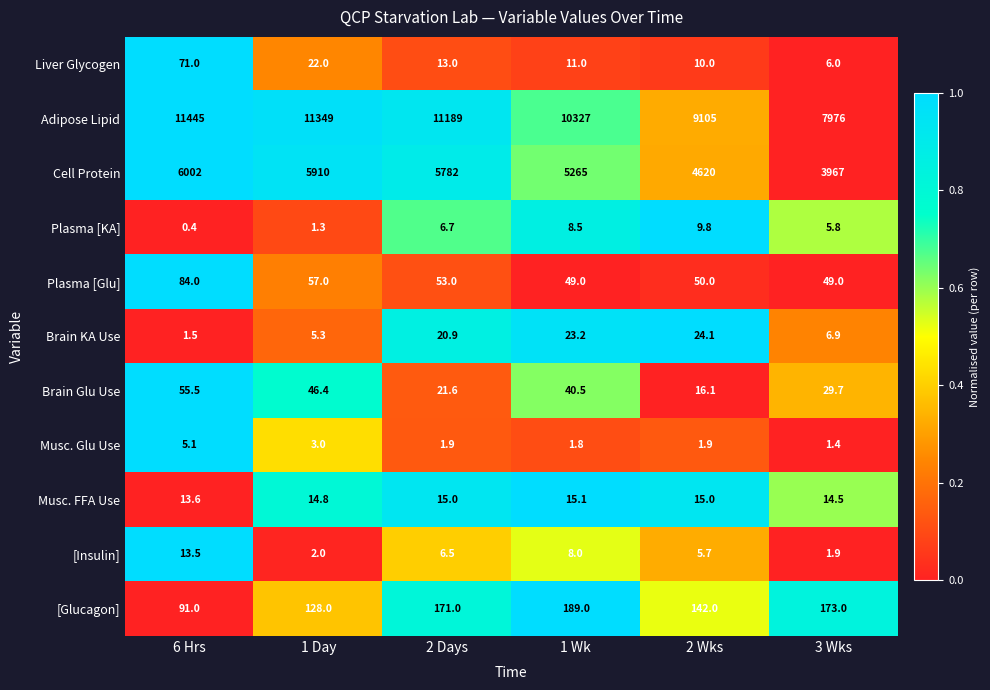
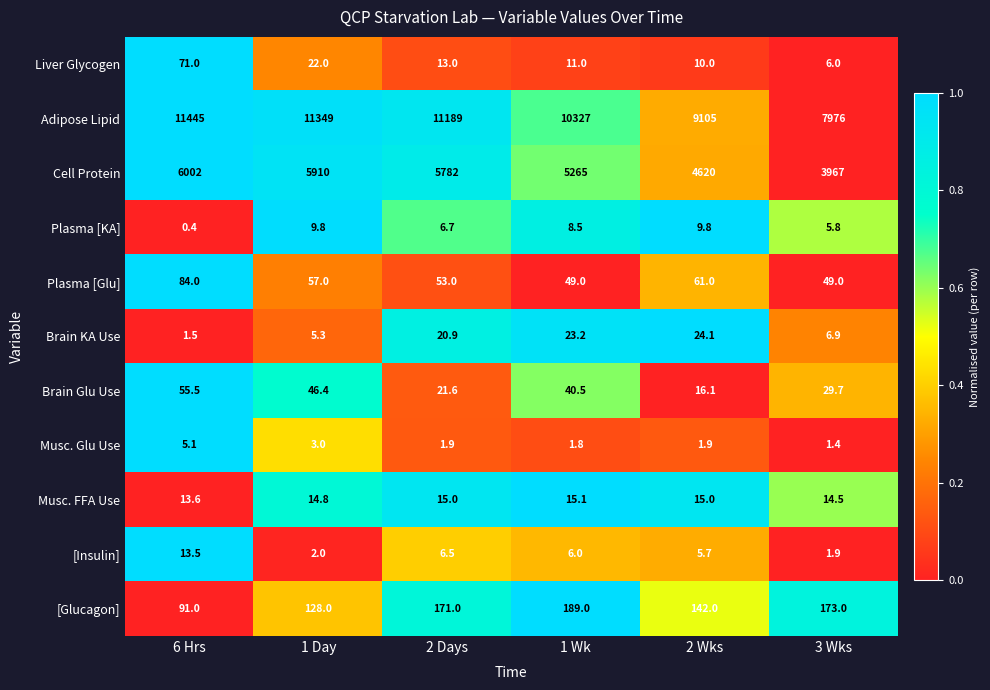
  {
    "Liver Glycogen": {
      "6 Hrs": 71.0,
      "1 Day": 22.0,
      "2 Days": 13.0,
      "1 Wk": 11.0,
      "2 Wks": 10.0,
      "3 Wks": 6.0
    },
    "Adipose Lipid": {
      "6 Hrs": 11445,
      "1 Day": 11349,
      "2 Days": 11189,
      "1 Wk": 10327,
      "2 Wks": 9105,
      "3 Wks": 7976
    },
    "Cell Protein": {
      "6 Hrs": 6002,
      "1 Day": 5910,
      "2 Days": 5782,
      "1 Wk": 5265,
      "2 Wks": 4620,
      "3 Wks": 3967
    },
    "Plasma [KA]": {
      "6 Hrs": 0.4,
-     "1 Day": 1.3,
+     "1 Day": 9.8,
      "2 Days": 6.7,
      "1 Wk": 8.5,
      "2 Wks": 9.8,
      "3 Wks": 5.8
    },
    "Plasma [Glu]": {
      "6 Hrs": 84.0,
      "1 Day": 57.0,
      "2 Days": 53.0,
      "1 Wk": 49.0,
-     "2 Wks": 50.0,
+     "2 Wks": 61.0,
      "3 Wks": 49.0
    },
    "Brain KA Use": {
      "6 Hrs": 1.5,
      "1 Day": 5.3,
      "2 Days": 20.9,
      "1 Wk": 23.2,
      "2 Wks": 24.1,
      "3 Wks": 6.9
    },
    "Brain Glu Use": {
      "6 Hrs": 55.5,
      "1 Day": 46.4,
      "2 Days": 21.6,
      "1 Wk": 40.5,
      "2 Wks": 16.1,
      "3 Wks": 29.7
    },
    "Musc. Glu Use": {
      "6 Hrs": 5.1,
      "1 Day": 3.0,
      "2 Days": 1.9,
      "1 Wk": 1.8,
      "2 Wks": 1.9,
      "3 Wks": 1.4
    },
    "Musc. FFA Use": {
      "6 Hrs": 13.6,
      "1 Day": 14.8,
      "2 Days": 15.0,
      "1 Wk": 15.1,
      "2 Wks": 15.0,
      "3 Wks": 14.5
    },
    "[Insulin]": {
      "6 Hrs": 13.5,
      "1 Day": 2.0,
      "2 Days": 6.5,
-     "1 Wk": 8.0,
+     "1 Wk": 6.0,
      "2 Wks": 5.7,
      "3 Wks": 1.9
    },
    "[Glucagon]": {
      "6 Hrs": 91.0,
      "1 Day": 128.0,
      "2 Days": 171.0,
      "1 Wk": 189.0,
      "2 Wks": 142.0,
      "3 Wks": 173.0
    }
  }
